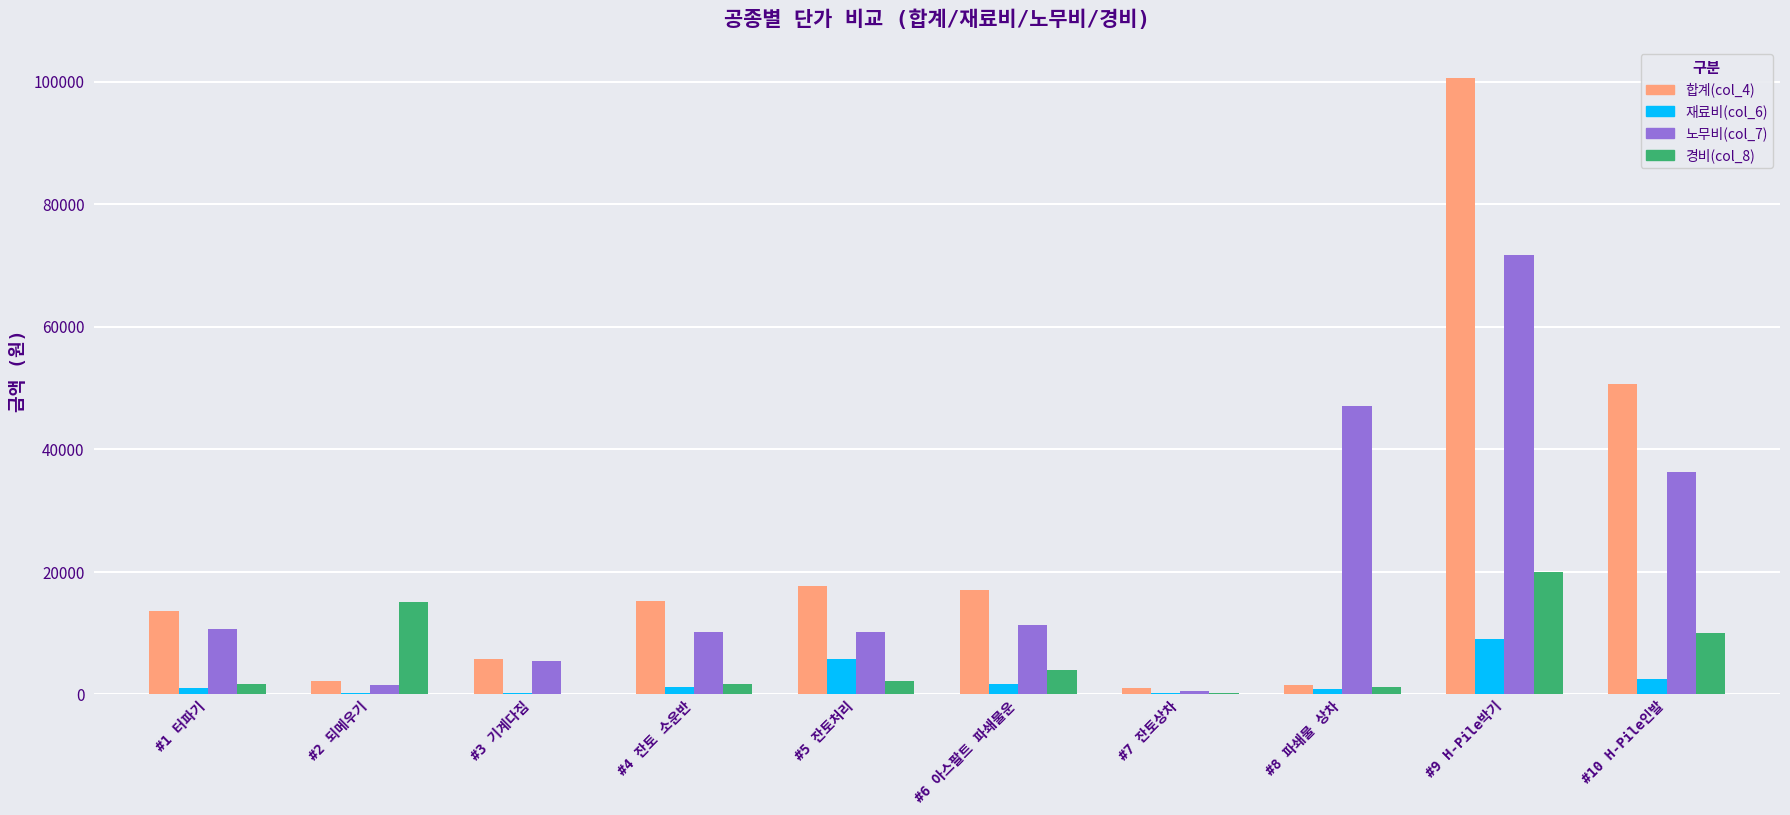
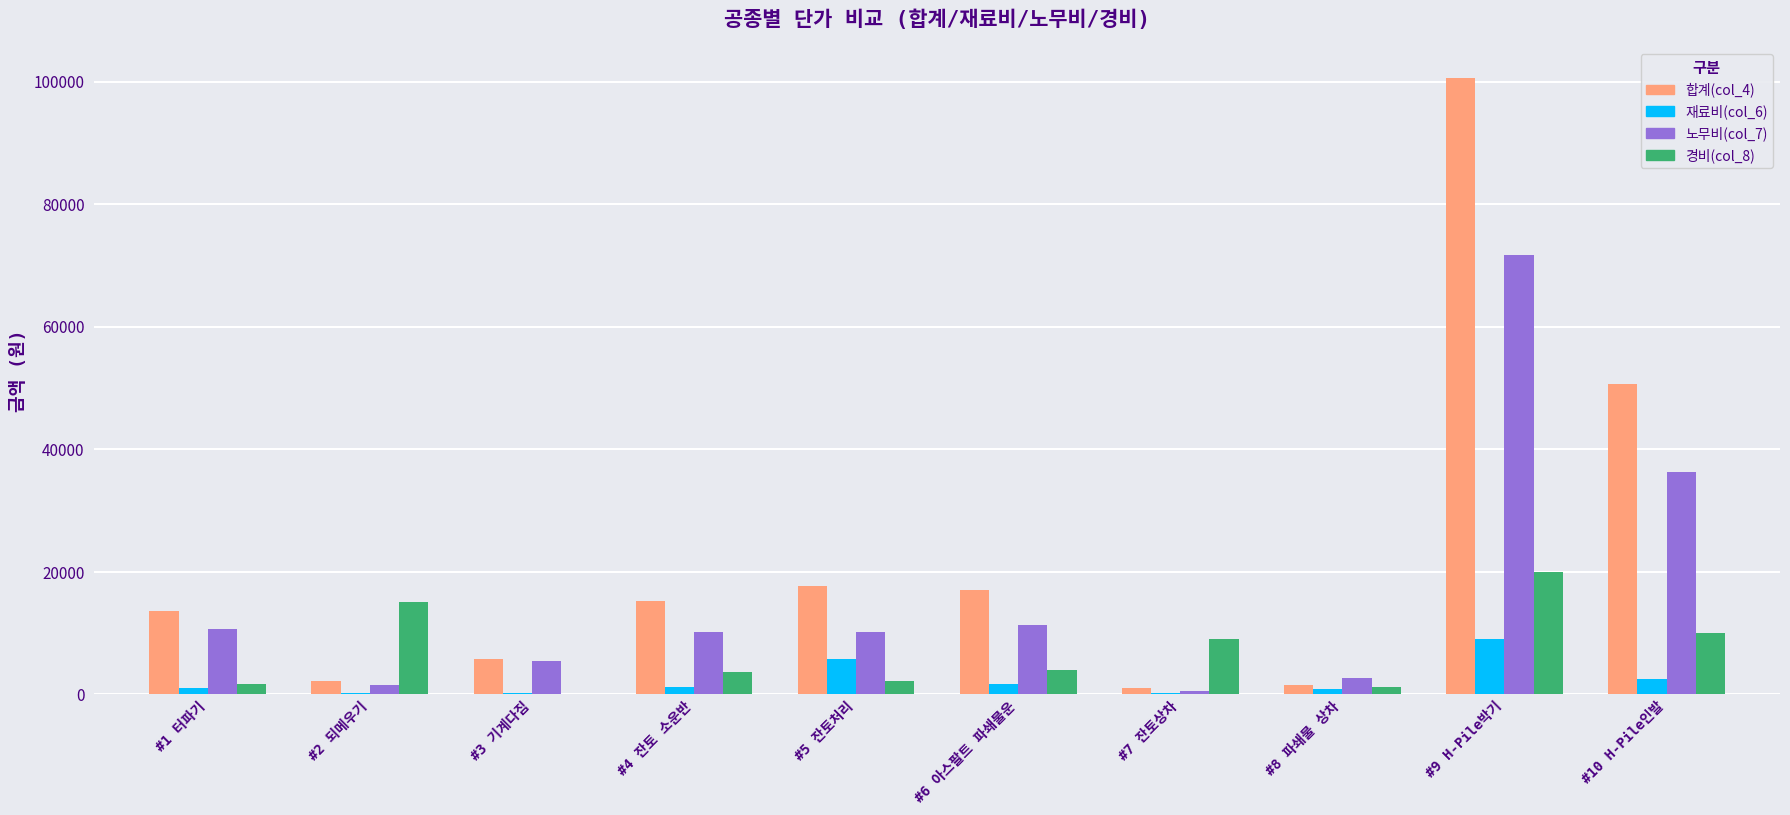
  {
    "합계(col_4)": {
      "#1 터파기": 14000,
      "#2 되메우기": 2000,
      "#3 기계다짐": 6000,
      "#4 잔토 소운반": 15000,
      "#5 잔토처리": 18000,
      "#6 아스팔트 파쇄물운": 17000,
      "#7 잔토상차": 1000,
      "#8 파쇄물 상차": 2000,
      "#9 H-Pile박기": 101000,
      "#10 H-Pile인발": 51000
    },
    "재료비(col_6)": {
      "#1 터파기": 1000,
      "#4 잔토 소운반": 1000,
      "#5 잔토처리": 6000,
      "#6 아스팔트 파쇄물운": 2000,
      "#8 파쇄물 상차": 1000,
      "#9 H-Pile박기": 9000,
      "#10 H-Pile인발": 2000
    },
    "노무비(col_7)": {
      "#1 터파기": 11000,
      "#2 되메우기": 1000,
      "#3 기계다짐": 5000,
      "#4 잔토 소운반": 10000,
      "#5 잔토처리": 10000,
      "#6 아스팔트 파쇄물운": 11000,
      "#7 잔토상차": 1000,
-     "#8 파쇄물 상차": 47000,
+     "#8 파쇄물 상차": 3000,
      "#9 H-Pile박기": 72000,
      "#10 H-Pile인발": 36000
    },
    "경비(col_8)": {
      "#1 터파기": 2000,
      "#2 되메우기": 15000,
-     "#4 잔토 소운반": 2000,
+     "#4 잔토 소운반": 4000,
      "#5 잔토처리": 2000,
      "#6 아스팔트 파쇄물운": 4000,
-     "#7 잔토상차": 0,
+     "#7 잔토상차": 9000,
      "#8 파쇄물 상차": 1000,
      "#9 H-Pile박기": 20000,
      "#10 H-Pile인발": 10000
    }
  }
